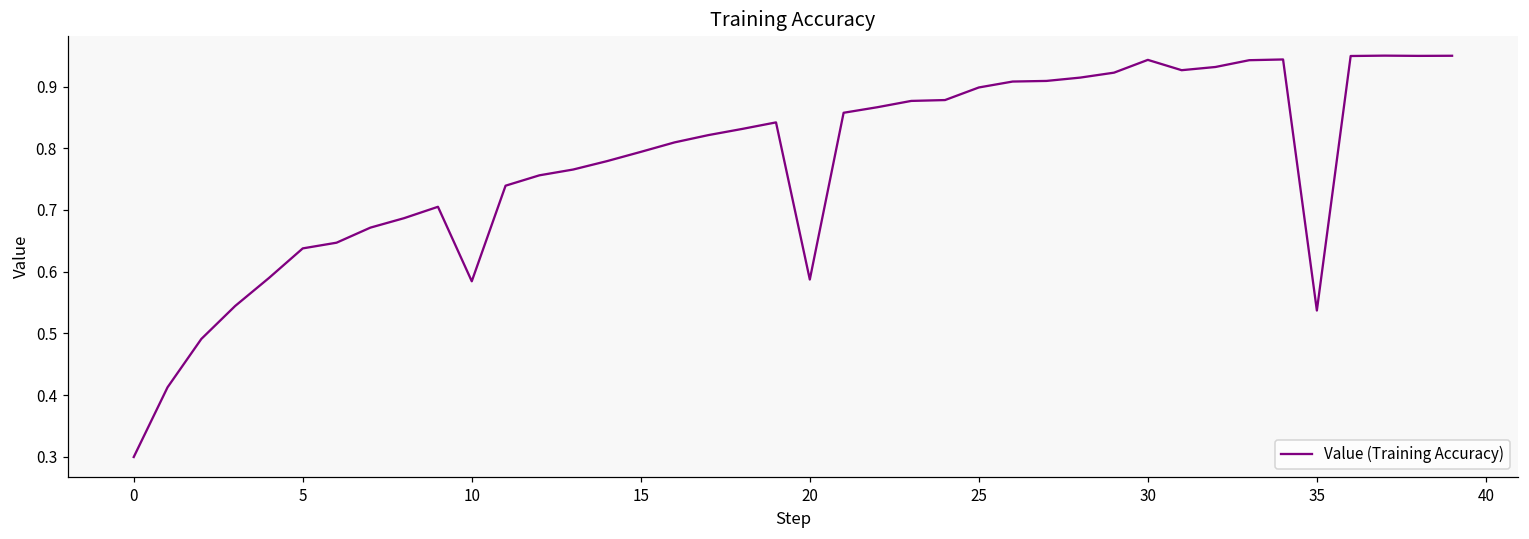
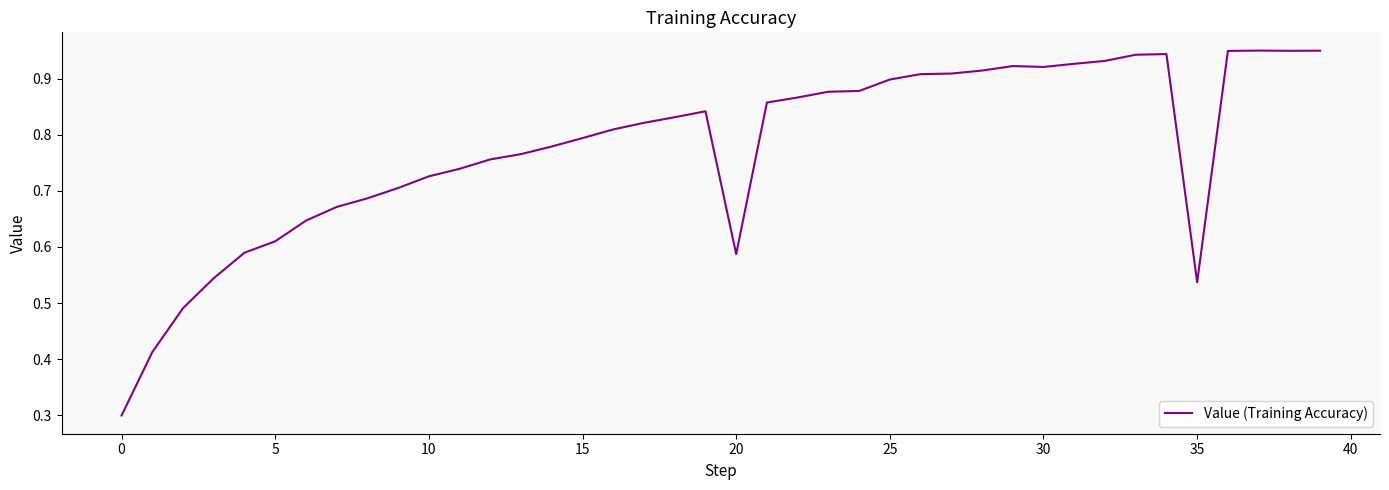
  {
    "0": 0.30,
-   "5": 0.64,
-   "10": 0.58,
+   "5": 0.61,
+   "10": 0.73,
    "15": 0.79,
    "20": 0.59,
    "25": 0.90,
-   "30": 0.94,
+   "30": 0.92,
    "35": 0.54
  }
